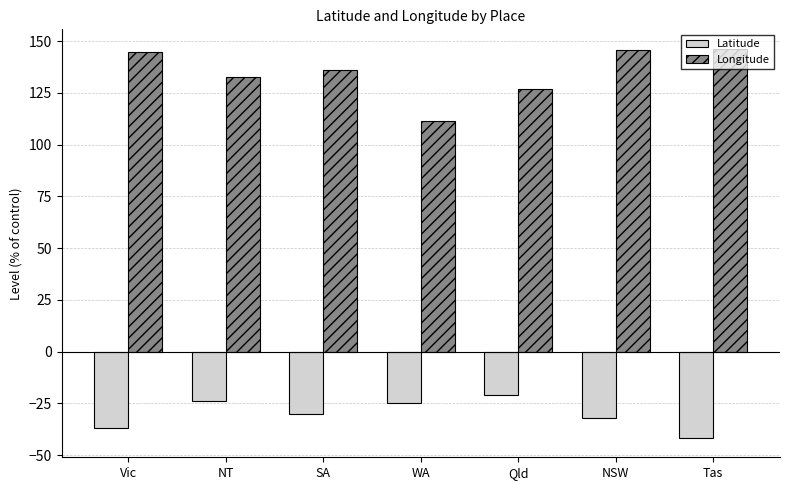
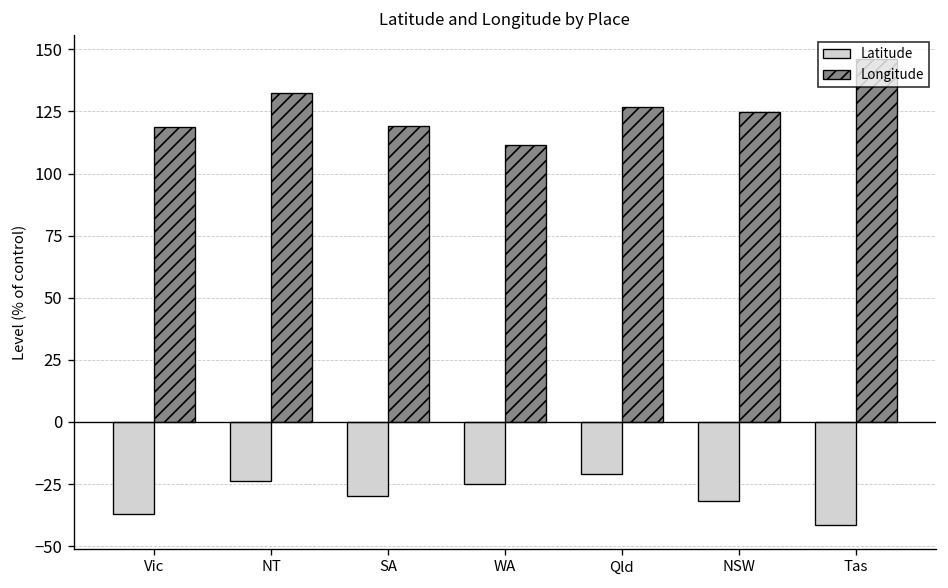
  {
    "Latitude": {
      "Vic": -37,
      "NT": -24,
      "SA": -30,
      "WA": -25,
      "Qld": -21,
      "NSW": -32,
      "Tas": -42
    },
    "Longitude": {
-     "Vic": 145,
+     "Vic": 119,
      "NT": 133,
-     "SA": 136,
+     "SA": 119,
      "WA": 111,
      "Qld": 127,
-     "NSW": 146
+     "NSW": 125
    }
  }
